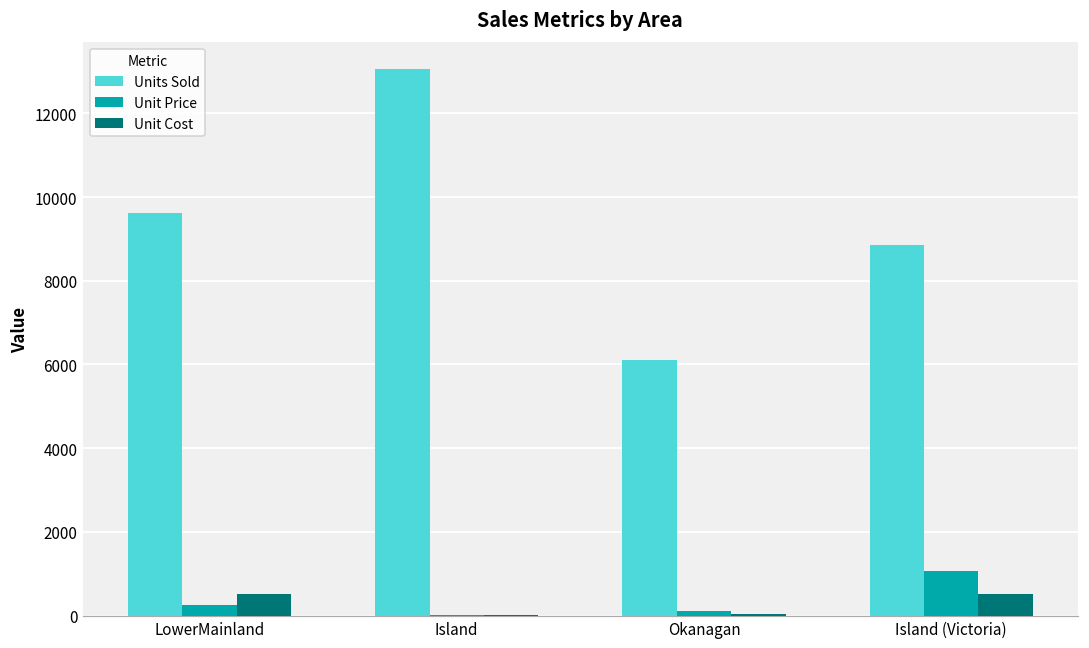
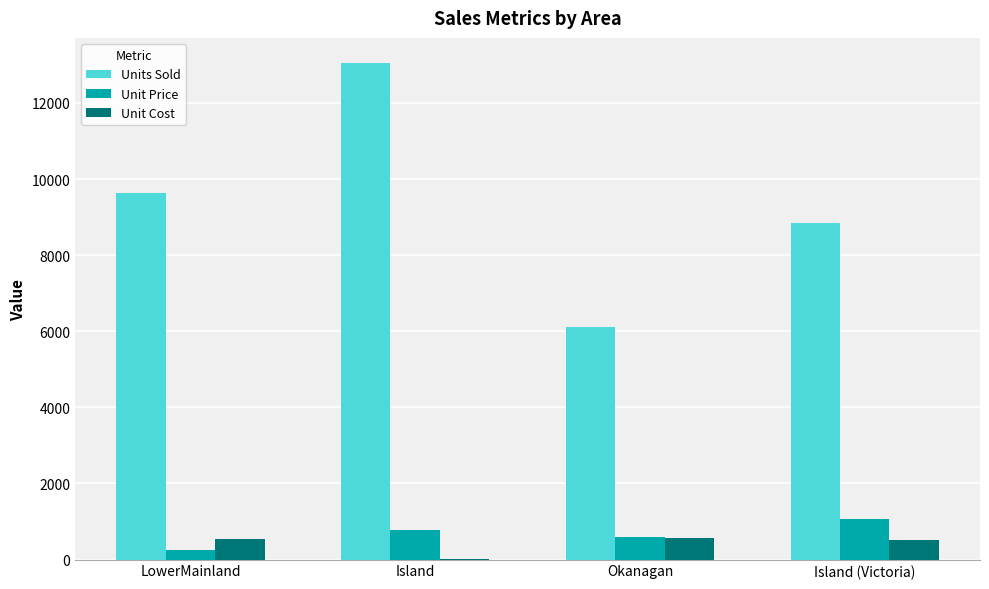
  {
    "Units Sold": {
      "LowerMainland": 9600,
      "Island": 13100,
      "Okanagan": 6100,
      "Island (Victoria)": 8800
    },
    "Unit Price": {
      "LowerMainland": 300,
-     "Island": 0,
-     "Okanagan": 100,
+     "Island": 800,
+     "Okanagan": 600,
      "Island (Victoria)": 1100
    },
    "Unit Cost": {
      "LowerMainland": 500,
-     "Okanagan": 0,
+     "Okanagan": 600,
      "Island (Victoria)": 500
    }
  }
